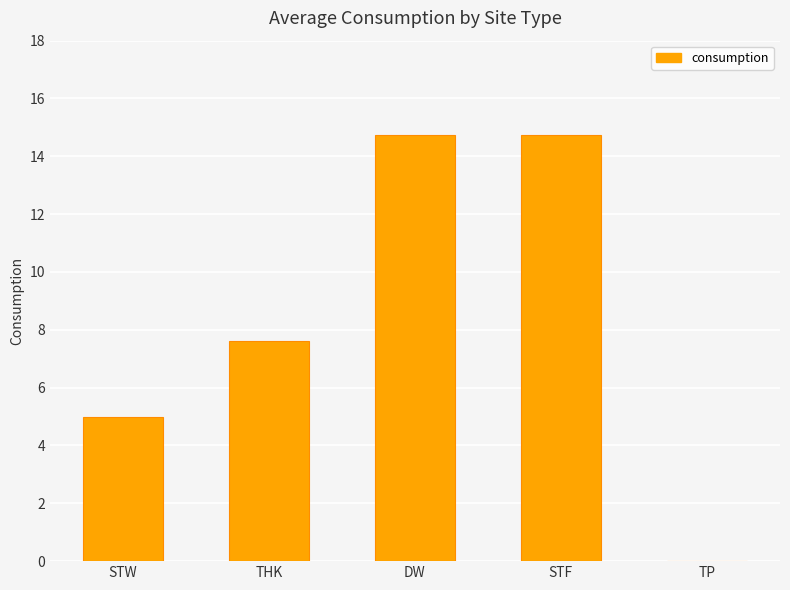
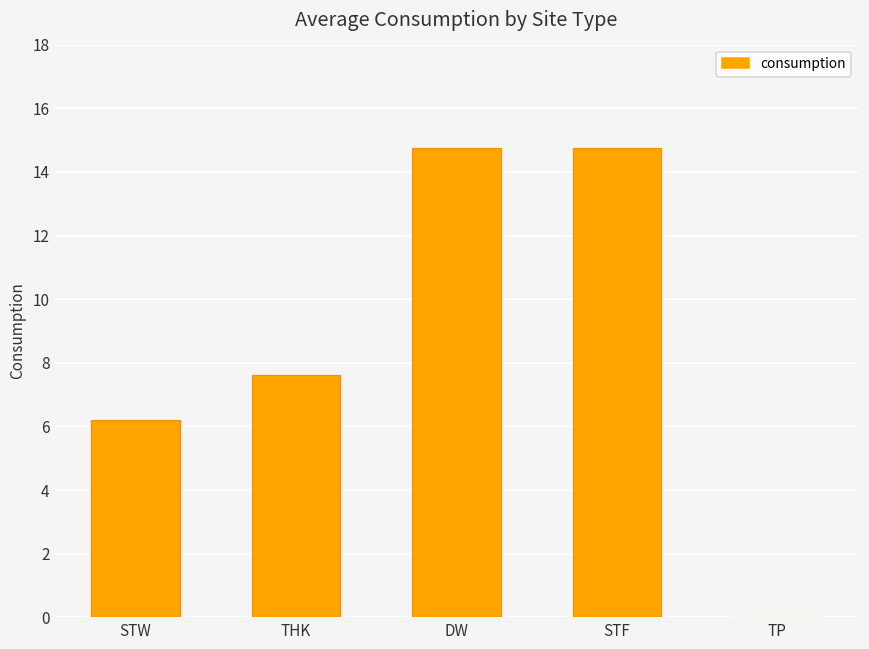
  {
-   "STW": 5.0,
+   "STW": 6.2,
    "THK": 7.6,
    "DW": 14.8,
    "STF": 14.8,
    "TP": 0.0
  }
